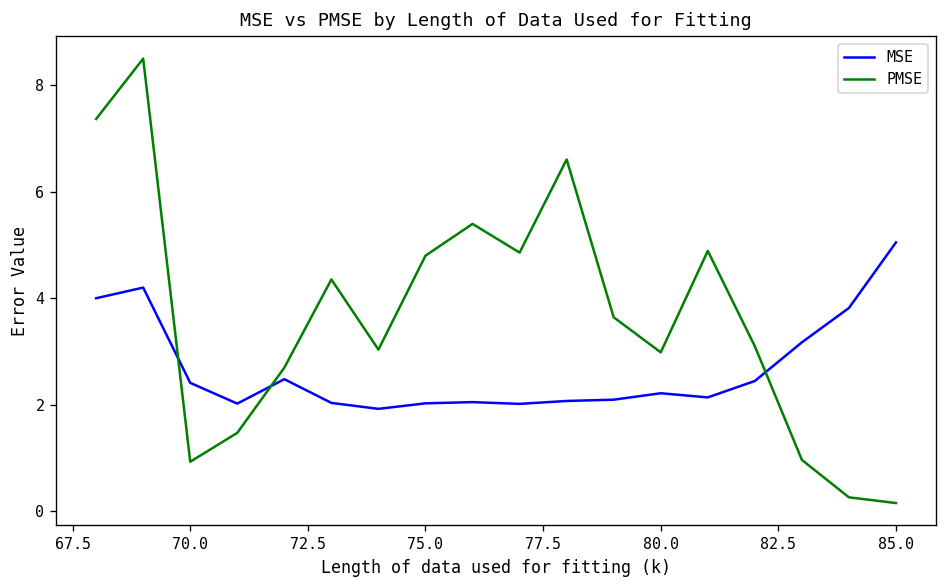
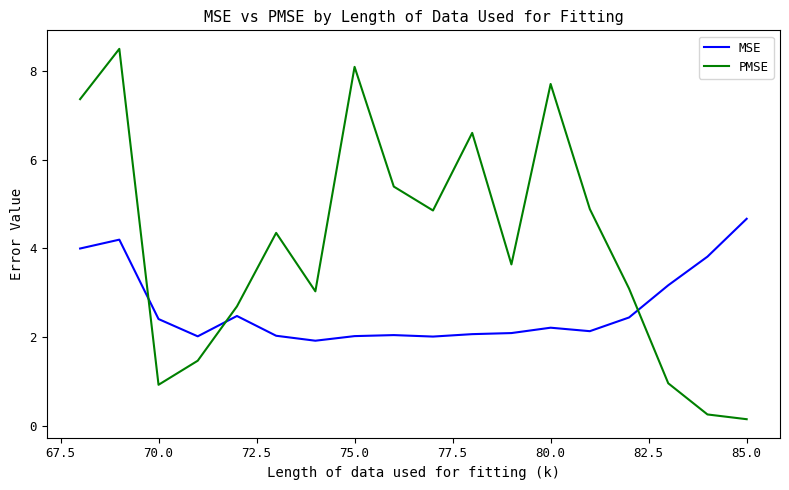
  {
    "MSE": {
      "70.0": 2.4,
      "75.0": 2.0,
      "80.0": 2.2,
-     "85.0": 5.0
+     "85.0": 4.7
    },
    "PMSE": {
      "70.0": 0.9,
-     "75.0": 4.8,
-     "80.0": 3.0,
+     "75.0": 8.1,
+     "80.0": 7.7,
      "85.0": 0.2
    }
  }
